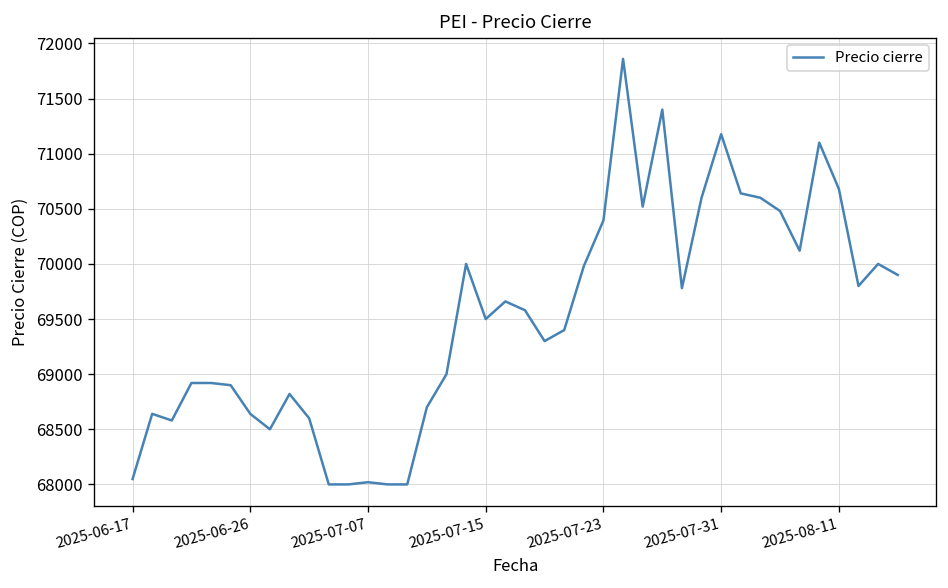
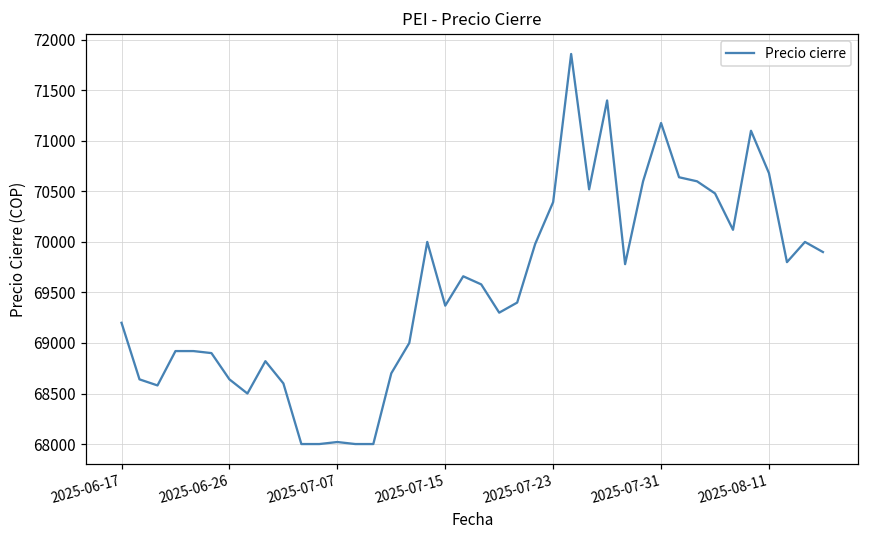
  {
-   "2025-06-17": 68000,
+   "2025-06-17": 69200,
    "2025-06-26": 68600,
    "2025-07-07": 68000,
-   "2025-07-15": 69500,
+   "2025-07-15": 69400,
    "2025-07-23": 70400,
    "2025-07-31": 71200,
    "2025-08-11": 70700
  }
